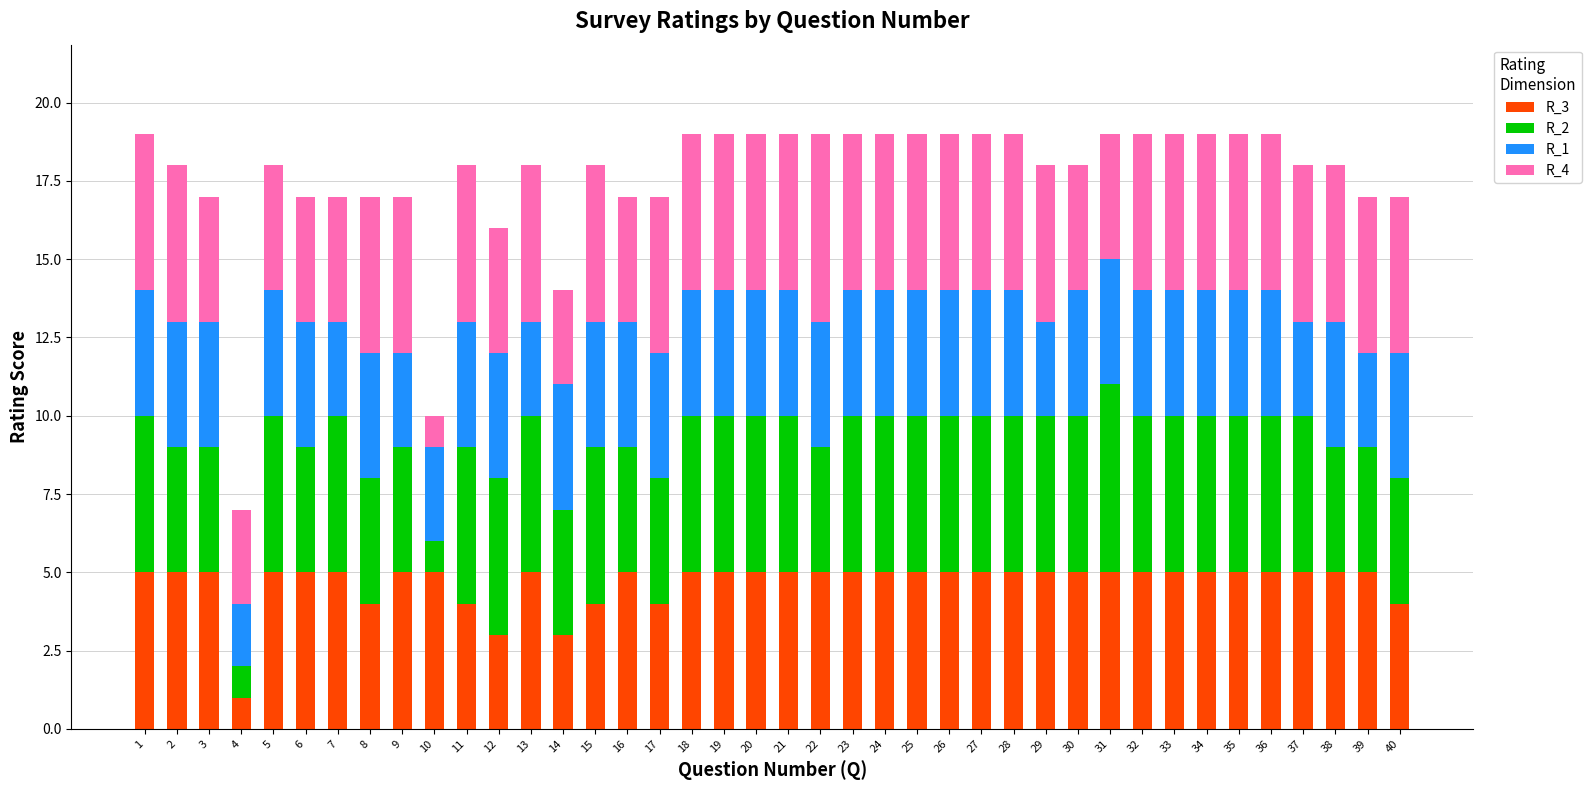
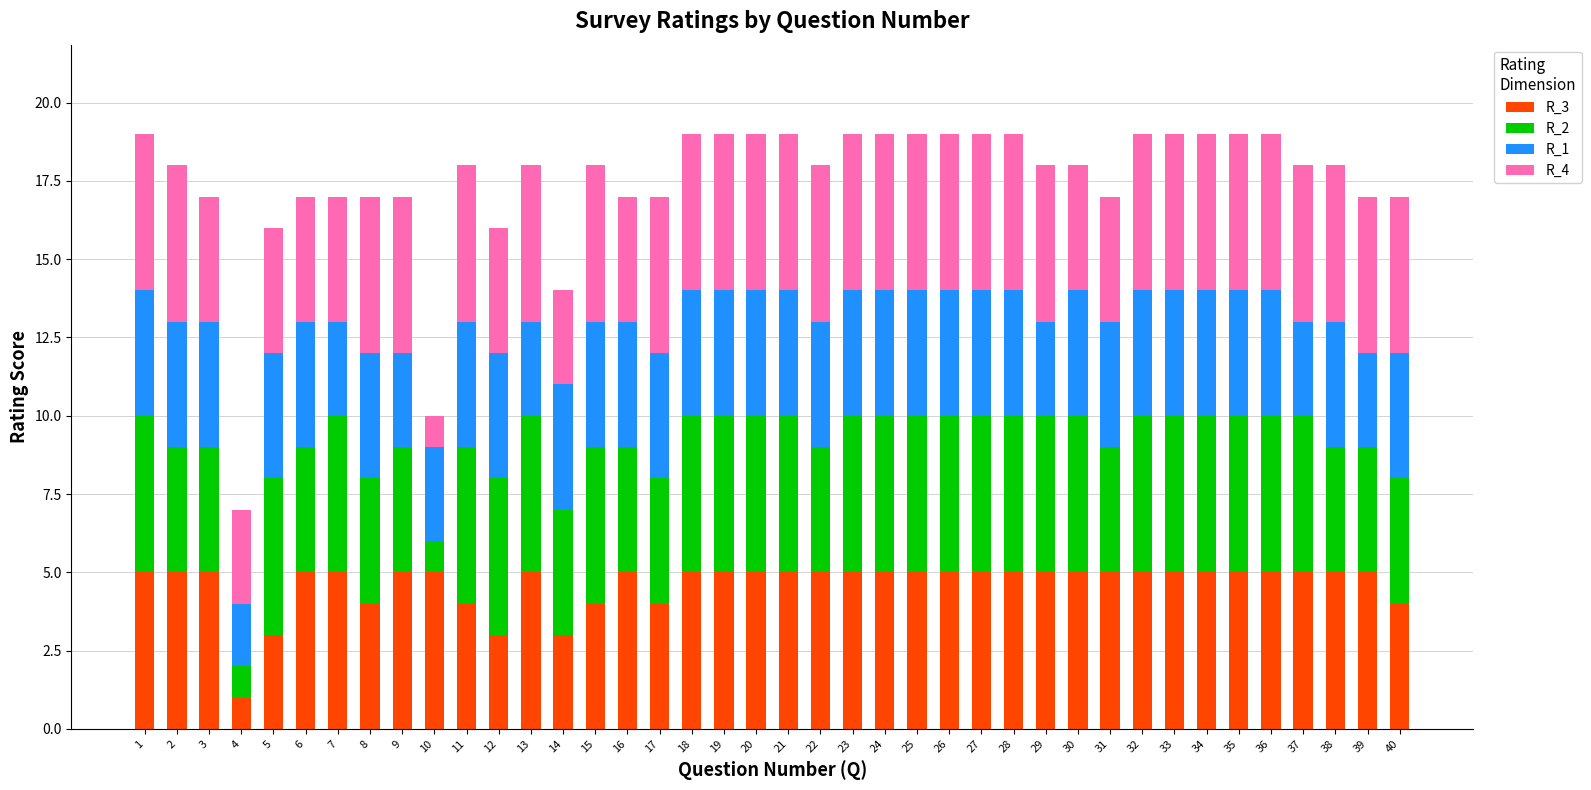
  {
    "R_3": {
      "1": 5,
      "2": 5,
      "3": 5,
      "4": 1,
-     "5": 5,
+     "5": 3,
      "6": 5,
      "7": 5,
      "8": 4,
      "9": 5,
      "10": 5,
      "11": 4,
      "12": 3,
      "13": 5,
      "14": 3,
      "15": 4,
      "16": 5,
      "17": 4,
      "18": 5,
      "19": 5,
      "20": 5,
      "21": 5,
      "22": 5,
      "23": 5,
      "24": 5,
      "25": 5,
      "26": 5,
      "27": 5,
      "28": 5,
      "29": 5,
      "30": 5,
      "31": 5,
      "32": 5,
      "33": 5,
      "34": 5,
      "35": 5,
      "36": 5,
      "37": 5,
      "38": 5,
      "39": 5,
      "40": 4
    },
    "R_2": {
      "1": 5,
      "2": 4,
      "3": 4,
      "4": 1,
      "5": 5,
      "6": 4,
      "7": 5,
      "8": 4,
      "9": 4,
      "10": 1,
      "11": 5,
      "12": 5,
      "13": 5,
      "14": 4,
      "15": 5,
      "16": 4,
      "17": 4,
      "18": 5,
      "19": 5,
      "20": 5,
      "21": 5,
      "22": 4,
      "23": 5,
      "24": 5,
      "25": 5,
      "26": 5,
      "27": 5,
      "28": 5,
      "29": 5,
      "30": 5,
-     "31": 6,
+     "31": 4,
      "32": 5,
      "33": 5,
      "34": 5,
      "35": 5,
      "36": 5,
      "37": 5,
      "38": 4,
      "39": 4,
      "40": 4
    },
    "R_1": {
      "1": 4,
      "2": 4,
      "3": 4,
      "4": 2,
      "5": 4,
      "6": 4,
      "7": 3,
      "8": 4,
      "9": 3,
      "10": 3,
      "11": 4,
      "12": 4,
      "13": 3,
      "14": 4,
      "15": 4,
      "16": 4,
      "17": 4,
      "18": 4,
      "19": 4,
      "20": 4,
      "21": 4,
      "22": 4,
      "23": 4,
      "24": 4,
      "25": 4,
      "26": 4,
      "27": 4,
      "28": 4,
      "29": 3,
      "30": 4,
      "31": 4,
      "32": 4,
      "33": 4,
      "34": 4,
      "35": 4,
      "36": 4,
      "37": 3,
      "38": 4,
      "39": 3,
      "40": 4
    },
    "R_4": {
      "1": 5,
      "2": 5,
      "3": 4,
      "4": 3,
      "5": 4,
      "6": 4,
      "7": 4,
      "8": 5,
      "9": 5,
      "10": 1,
      "11": 5,
      "12": 4,
      "13": 5,
      "14": 3,
      "15": 5,
      "16": 4,
      "17": 5,
      "18": 5,
      "19": 5,
      "20": 5,
      "21": 5,
-     "22": 6,
+     "22": 5,
      "23": 5,
      "24": 5,
      "25": 5,
      "26": 5,
      "27": 5,
      "28": 5,
      "29": 5,
      "30": 4,
      "31": 4,
      "32": 5,
      "33": 5,
      "34": 5,
      "35": 5,
      "36": 5,
      "37": 5,
      "38": 5,
      "39": 5,
      "40": 5
    }
  }
